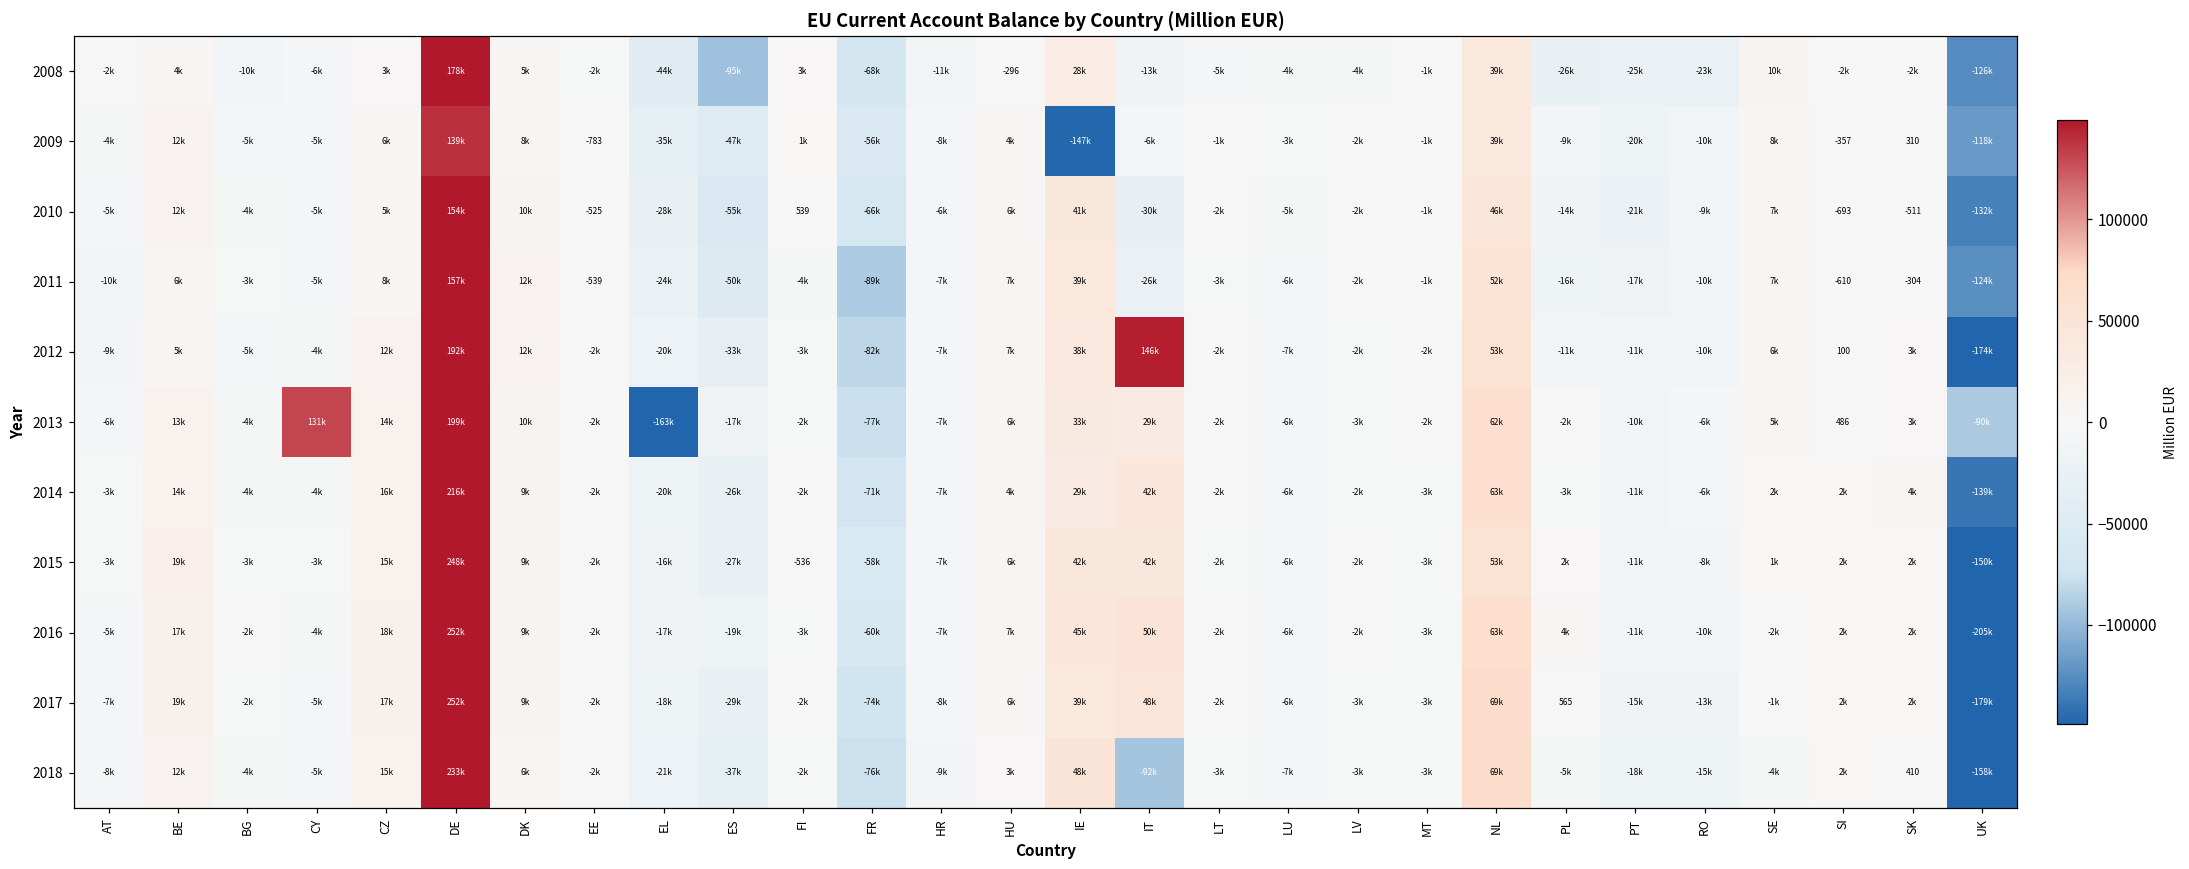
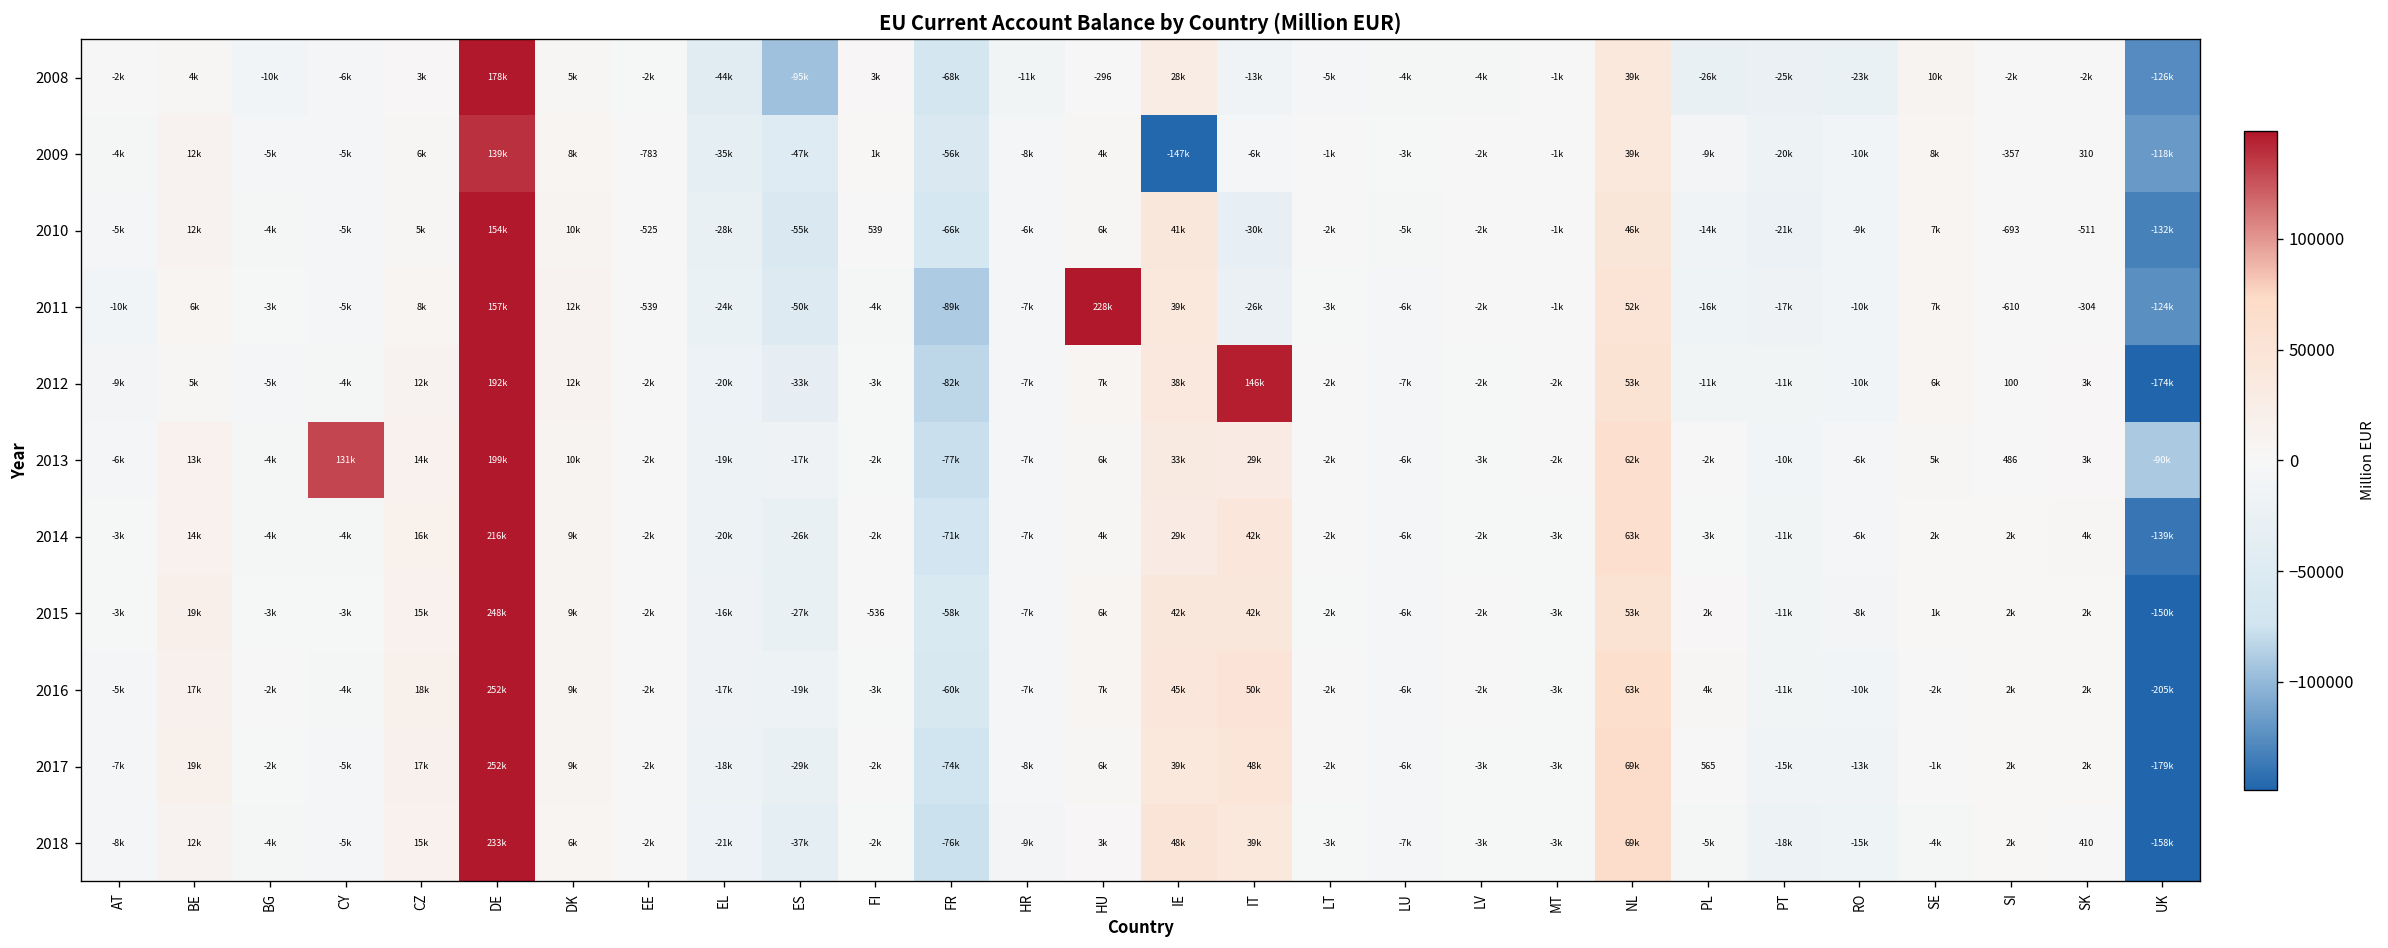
  {
    "2011": {
      "AT": "-10k",
      "BE": "6k",
      "BG": "-3k",
      "CY": "-5k",
      "CZ": "8k",
      "DE": "157k",
      "DK": "12k",
      "EE": "-539",
      "EL": "-24k",
      "ES": "-50k",
      "FI": "-4k",
      "FR": "-89k",
      "HR": "-7k",
-     "HU": "7k",
+     "HU": "228k",
      "IE": "39k",
      "IT": "-26k",
      "LT": "-3k",
      "LU": "-6k",
      "LV": "-2k",
      "MT": "-1k",
      "NL": "52k",
      "PL": "-16k",
      "PT": "-17k",
      "RO": "-10k",
      "SE": "7k",
      "SI": "-610",
      "SK": "-304",
      "UK": "-124k"
    },
    "2013": {
      "AT": "-6k",
      "BE": "13k",
      "BG": "-4k",
      "CY": "131k",
      "CZ": "14k",
      "DE": "199k",
      "DK": "10k",
      "EE": "-2k",
-     "EL": "-163k",
+     "EL": "-19k",
      "ES": "-17k",
      "FI": "-2k",
      "FR": "-77k",
      "HR": "-7k",
      "HU": "6k",
      "IE": "33k",
      "IT": "29k",
      "LT": "-2k",
      "LU": "-6k",
      "LV": "-3k",
      "MT": "-2k",
      "NL": "62k",
      "PL": "-2k",
      "PT": "-10k",
      "RO": "-6k",
      "SE": "5k",
      "SI": "486",
      "SK": "3k",
      "UK": "-90k"
    },
    "2018": {
      "AT": "-8k",
      "BE": "12k",
      "BG": "-4k",
      "CY": "-5k",
      "CZ": "15k",
      "DE": "233k",
      "DK": "6k",
      "EE": "-2k",
      "EL": "-21k",
      "ES": "-37k",
      "FI": "-2k",
      "FR": "-76k",
      "HR": "-9k",
      "HU": "3k",
      "IE": "48k",
-     "IT": "-92k",
+     "IT": "39k",
      "LT": "-3k",
      "LU": "-7k",
      "LV": "-3k",
      "MT": "-3k",
      "NL": "69k",
      "PL": "-5k",
      "PT": "-18k",
      "RO": "-15k",
      "SE": "-4k",
      "SI": "2k",
      "SK": "410",
      "UK": "-158k"
    }
  }
